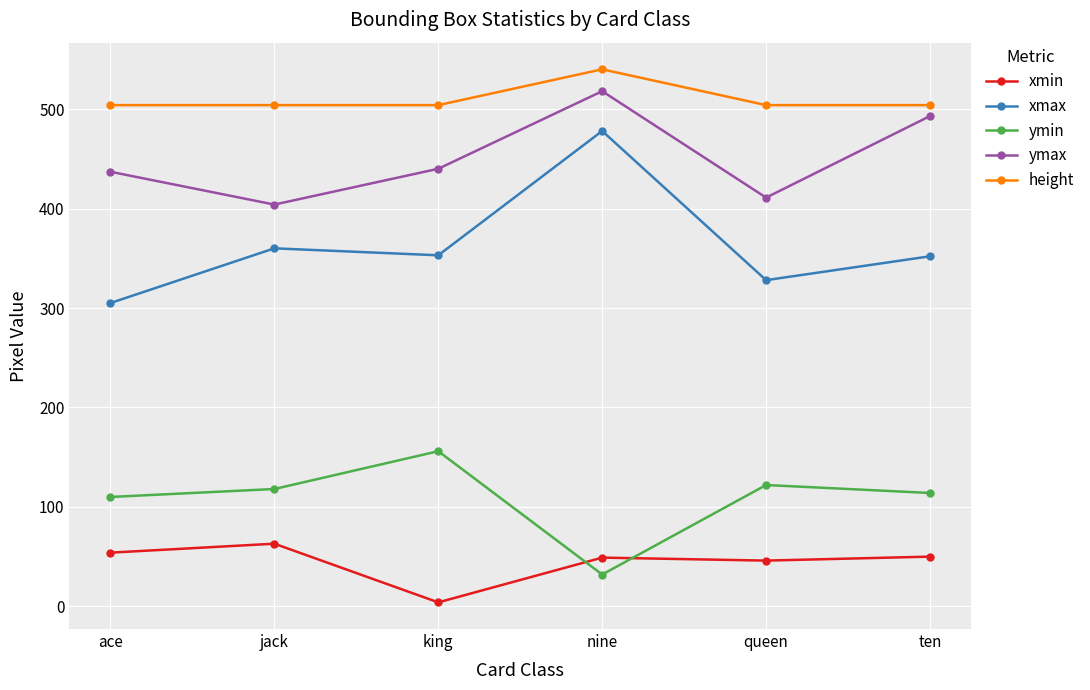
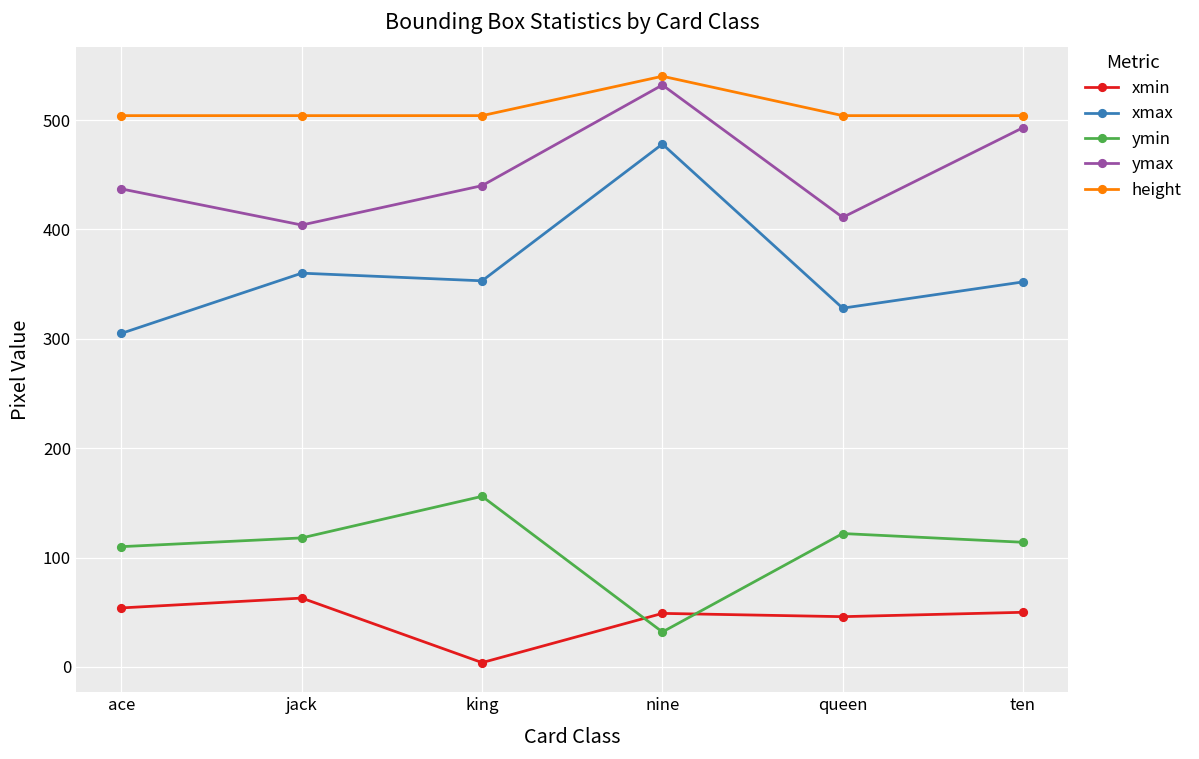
  {
    "xmin": {
      "ace": 50,
      "jack": 60,
      "king": 0,
      "nine": 50,
      "queen": 50,
      "ten": 50
    },
    "xmax": {
      "ace": 310,
      "jack": 360,
      "king": 350,
      "nine": 480,
      "queen": 330,
      "ten": 350
    },
    "ymin": {
      "ace": 110,
      "jack": 120,
      "king": 160,
      "nine": 30,
      "queen": 120,
      "ten": 110
    },
    "ymax": {
      "ace": 440,
      "jack": 400,
      "king": 440,
-     "nine": 520,
+     "nine": 530,
      "queen": 410,
      "ten": 490
    },
    "height": {
      "ace": 500,
      "jack": 500,
      "king": 500,
      "nine": 540,
      "queen": 500,
      "ten": 500
    }
  }
